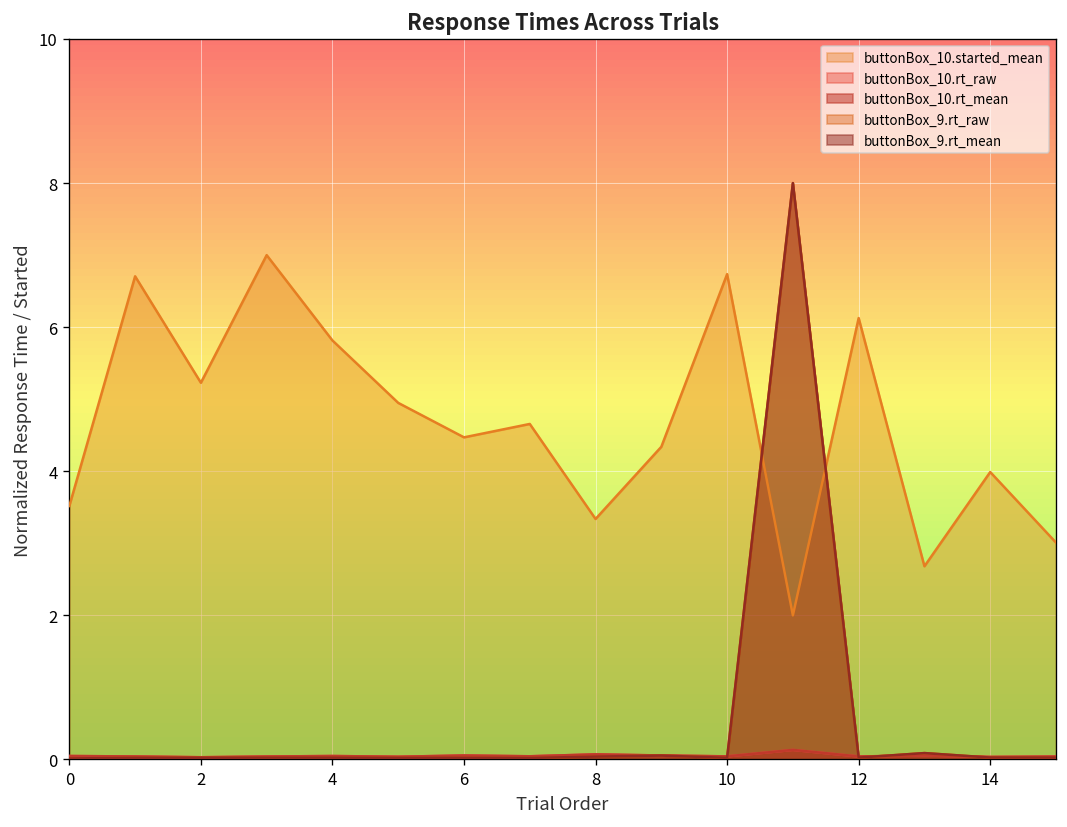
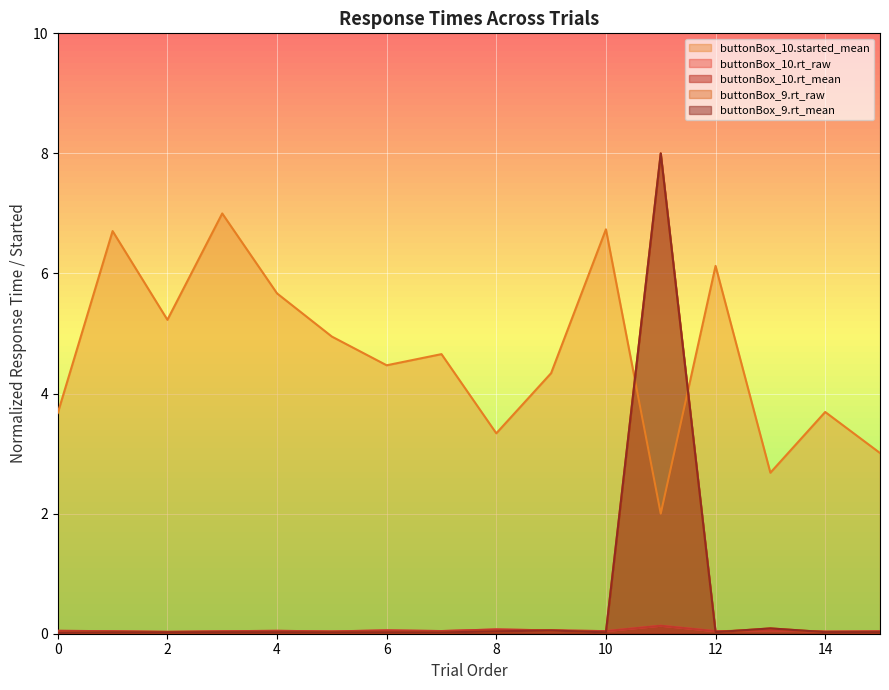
  {
    "buttonBox_10.started_mean": {
-     "0": 3.5,
+     "0": 3.7,
      "2": 5.2,
-     "4": 5.8,
+     "4": 5.7,
      "6": 4.5,
      "8": 3.3,
      "10": 6.7,
      "12": 6.1,
-     "14": 4.0
+     "14": 3.7
    }
  }
